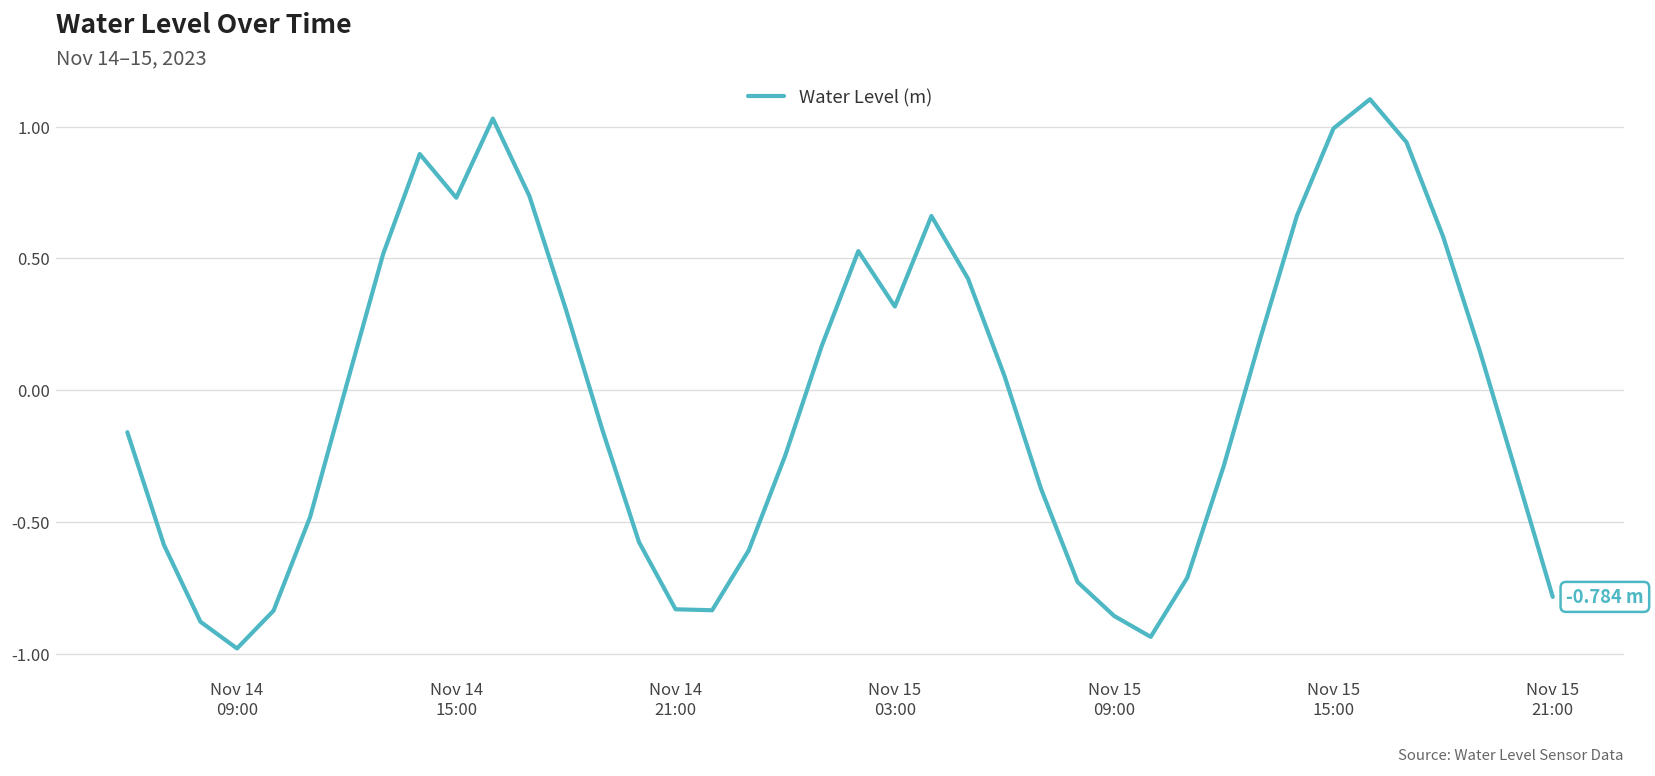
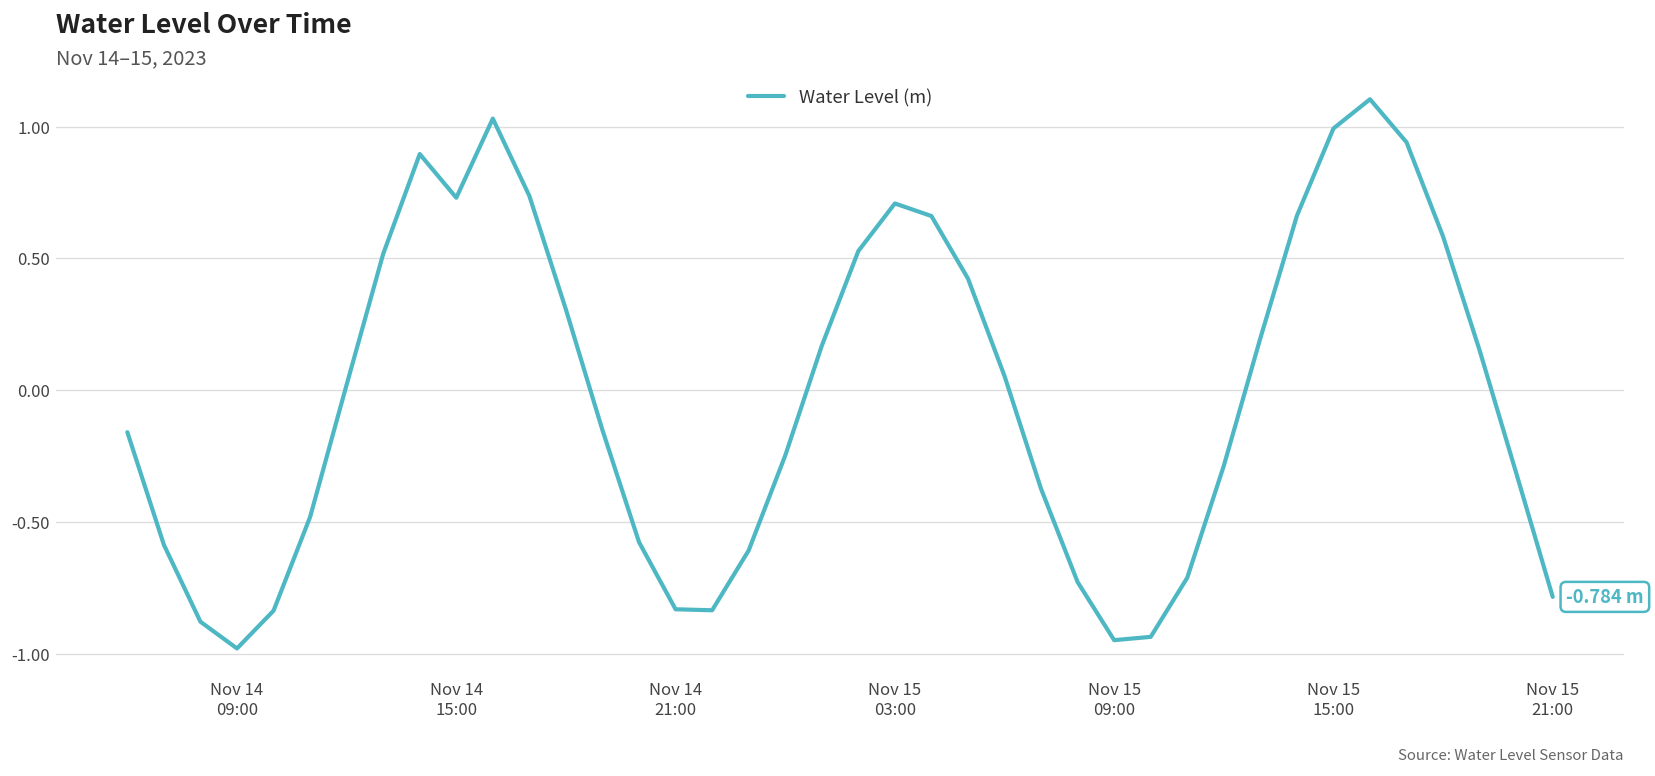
  {
    "Nov 14 09:00": -0.98,
    "Nov 14 15:00": 0.73,
    "Nov 14 21:00": -0.83,
-   "Nov 15 03:00": 0.32,
-   "Nov 15 09:00": -0.86,
+   "Nov 15 03:00": 0.71,
+   "Nov 15 09:00": -0.95,
    "Nov 15 15:00": 0.99
  }
